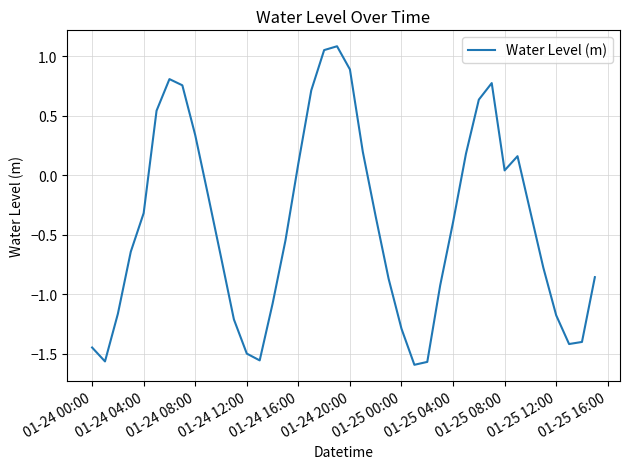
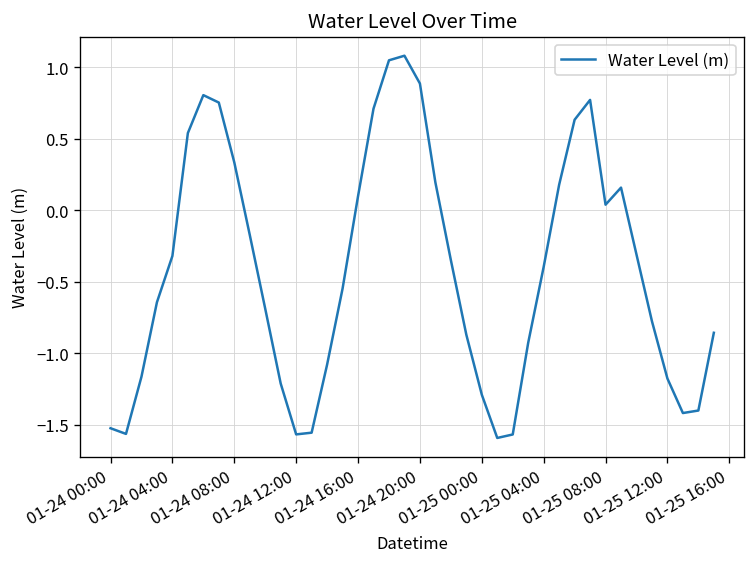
  {
-   "01-24 00:00": -1.45,
+   "01-24 00:00": -1.52,
    "01-24 04:00": -0.32,
    "01-24 08:00": 0.34,
-   "01-24 12:00": -1.50,
+   "01-24 12:00": -1.57,
    "01-24 16:00": 0.10,
    "01-24 20:00": 0.89,
    "01-25 00:00": -1.29,
    "01-25 04:00": -0.40,
    "01-25 08:00": 0.04,
    "01-25 12:00": -1.18
  }
